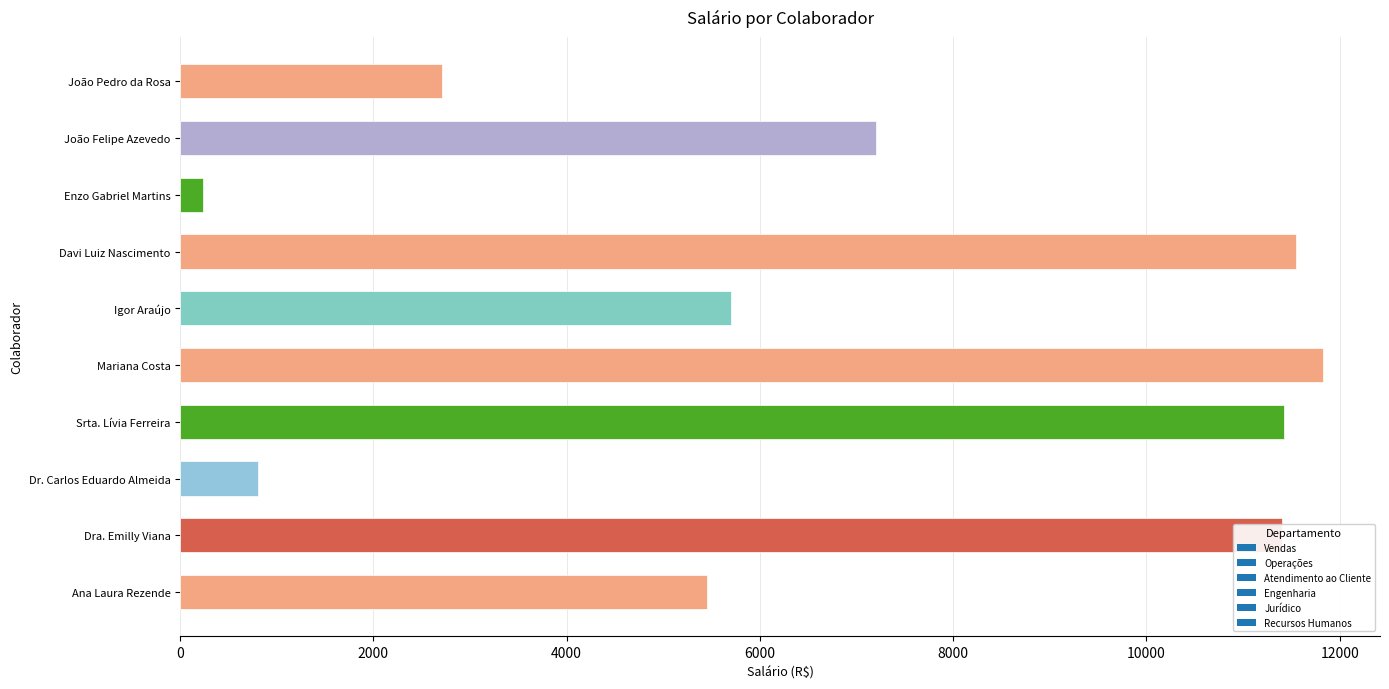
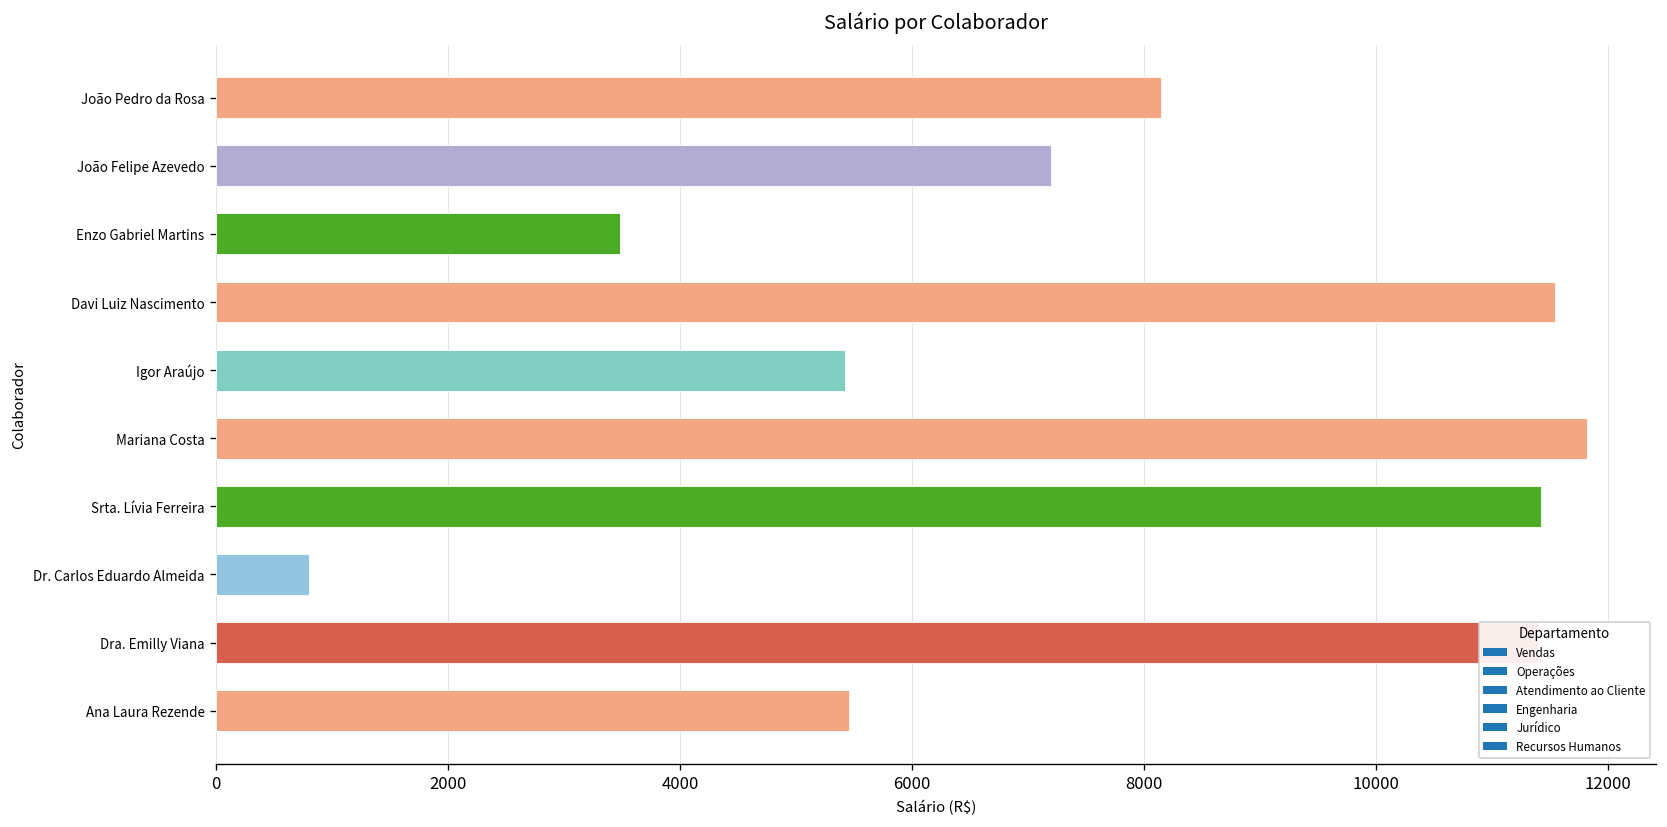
  {
-   "João Pedro da Rosa": 2700,
+   "João Pedro da Rosa": 8200,
    "João Felipe Azevedo": 7200,
-   "Enzo Gabriel Martins": 200,
+   "Enzo Gabriel Martins": 3500,
    "Davi Luiz Nascimento": 11500,
-   "Igor Araújo": 5700,
+   "Igor Araújo": 5400,
    "Mariana Costa": 11800,
    "Srta. Lívia Ferreira": 11400,
    "Dr. Carlos Eduardo Almeida": 800,
    "Ana Laura Rezende": 5500
  }
